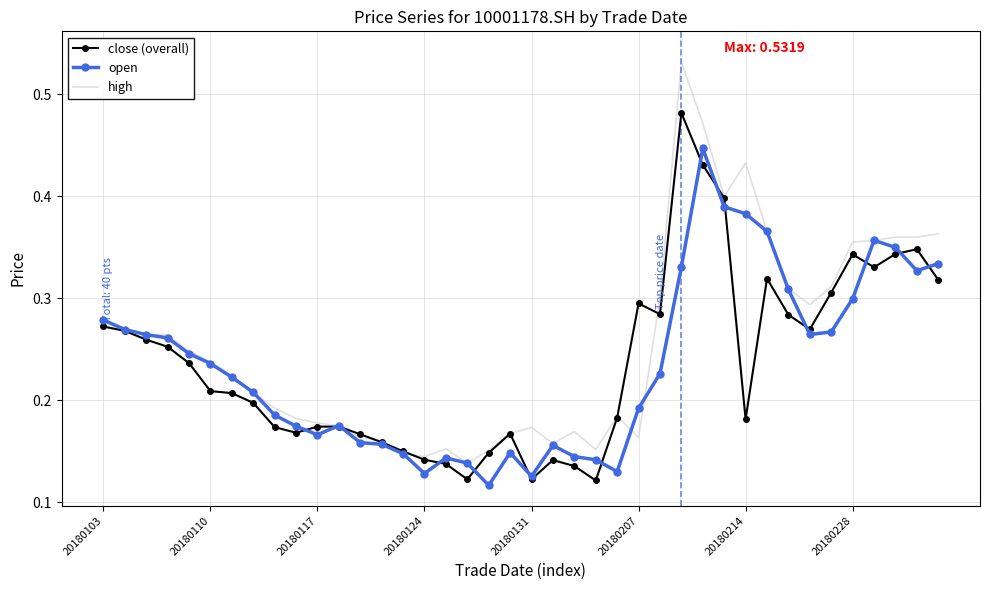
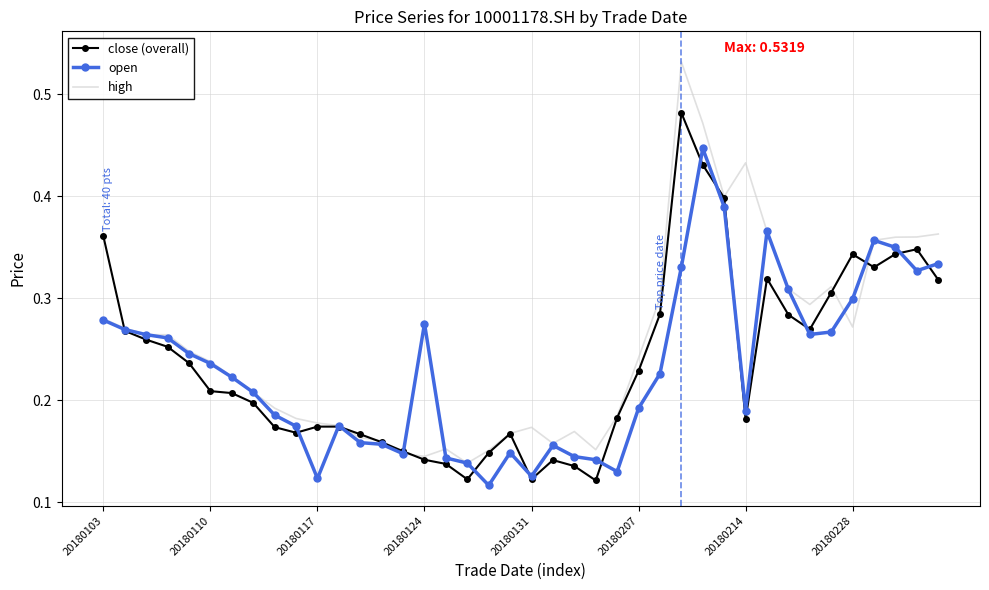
  {
    "close (overall)": {
-     "20180103": 0.272,
+     "20180103": 0.361,
      "20180110": 0.209,
      "20180117": 0.174,
      "20180124": 0.142,
      "20180131": 0.123,
-     "20180207": 0.295,
+     "20180207": 0.229,
      "20180214": 0.181,
      "20180228": 0.343
    },
    "open": {
-     "20180117": 0.166,
-     "20180124": 0.128,
+     "20180117": 0.123,
+     "20180124": 0.275,
      "20180131": 0.126,
      "20180207": 0.192,
-     "20180214": 0.383,
+     "20180214": 0.190,
      "20180228": 0.300
    },
    "high": {
      "20180117": 0.178,
      "20180124": 0.145,
      "20180131": 0.174,
-     "20180207": 0.163,
+     "20180207": 0.242,
      "20180214": 0.433,
-     "20180228": 0.355
+     "20180228": 0.272
    }
  }
